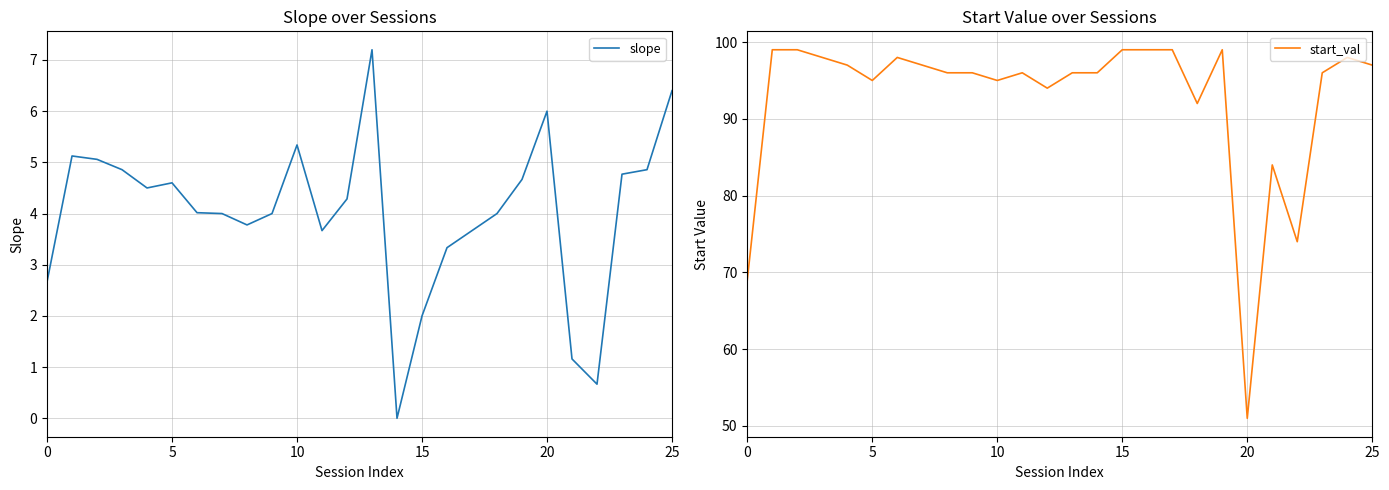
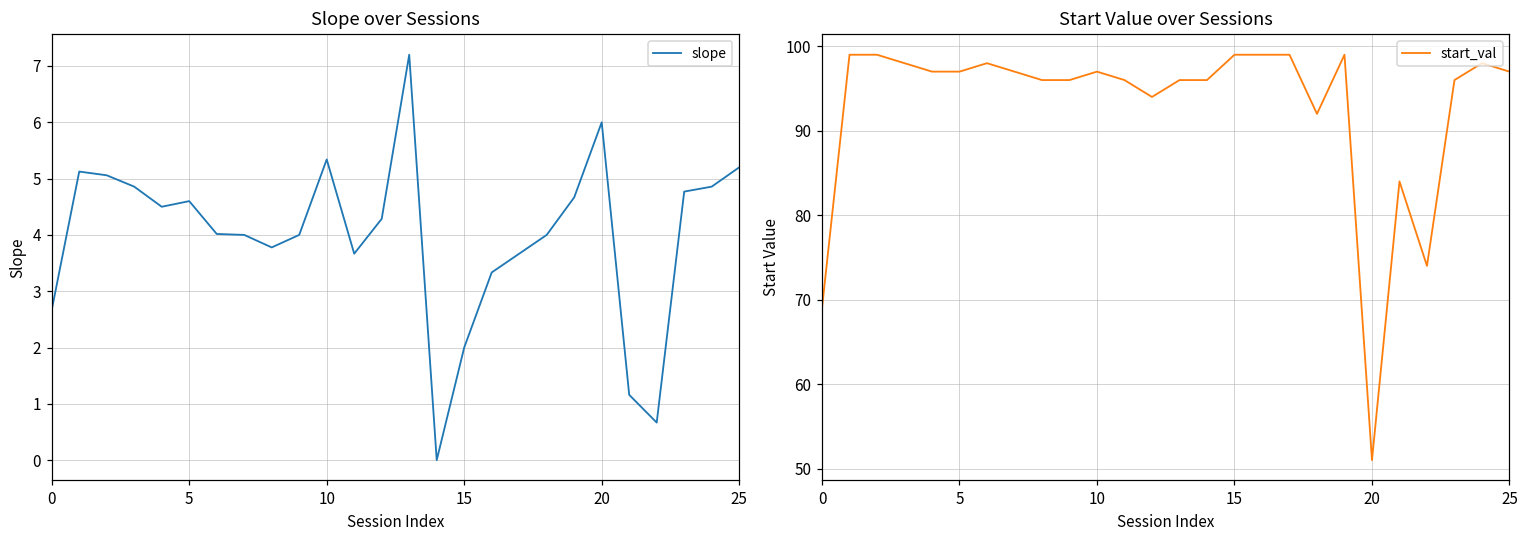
  {
    "Slope over Sessions": {
      "0": 2.7,
      "5": 4.6,
      "10": 5.3,
      "15": 2.0,
      "20": 6.0,
-     "25": 6.4
+     "25": 5.2
    },
    "Start Value over Sessions": {
      "0": 69,
-     "5": 95,
-     "10": 95,
+     "5": 97,
+     "10": 97,
      "15": 99,
      "20": 51,
      "25": 97
    }
  }
